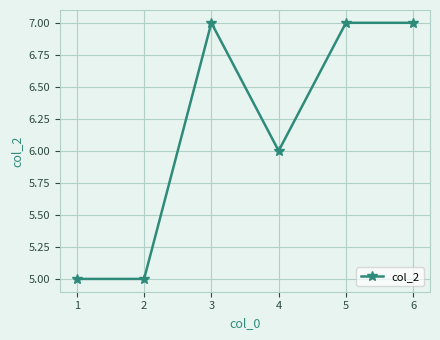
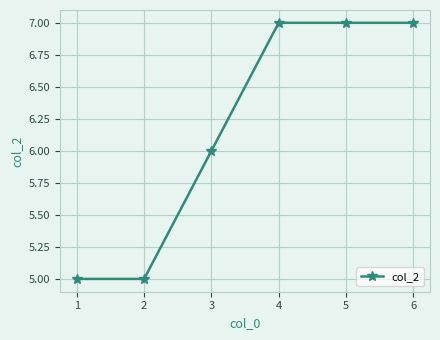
  {
    "1": 5,
    "2": 5,
-   "3": 7,
-   "4": 6,
+   "3": 6,
+   "4": 7,
    "5": 7,
    "6": 7
  }
